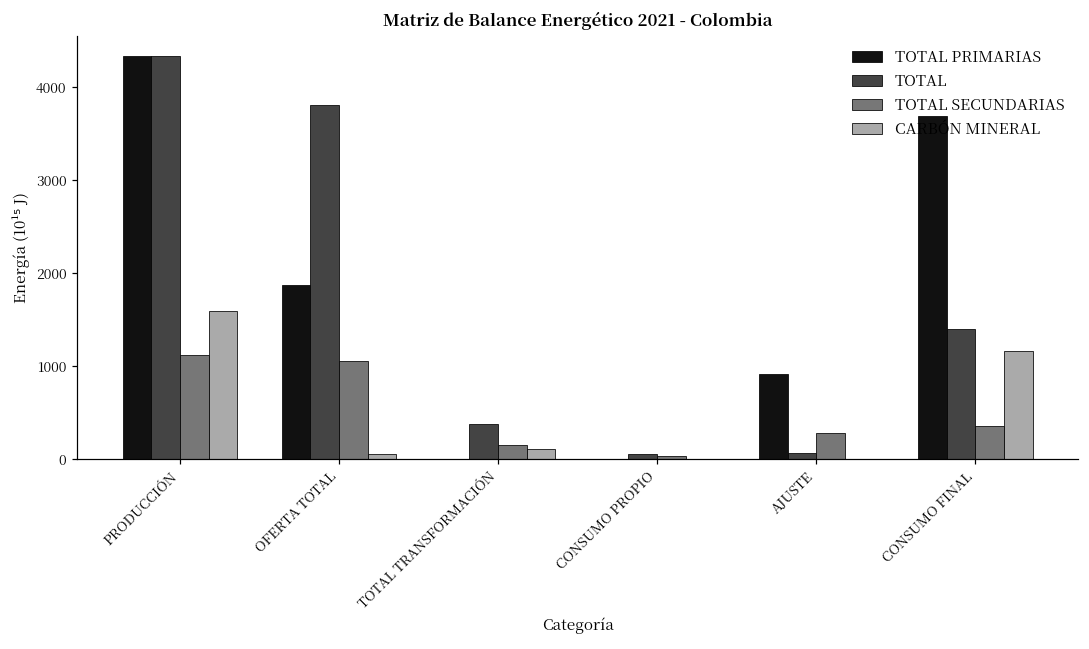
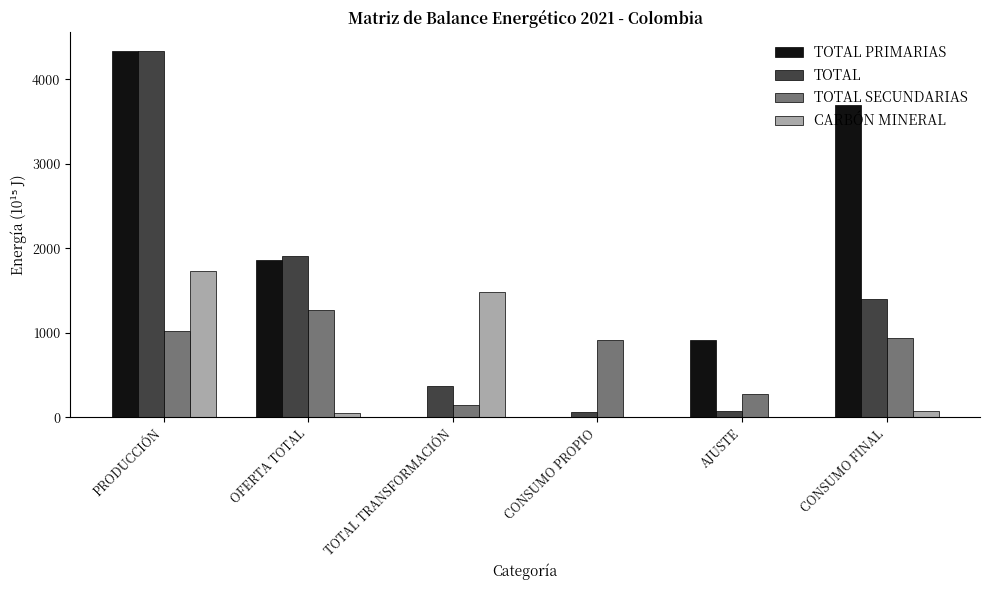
  {
    "TOTAL PRIMARIAS": {
      "PRODUCCIÓN": 4300,
      "OFERTA TOTAL": 1900,
      "TOTAL TRANSFORMACIÓN": 0,
      "CONSUMO PROPIO": 0,
      "AJUSTE": 900,
      "CONSUMO FINAL": 3700
    },
    "TOTAL": {
      "PRODUCCIÓN": 4300,
-     "OFERTA TOTAL": 3800,
+     "OFERTA TOTAL": 1900,
      "TOTAL TRANSFORMACIÓN": 400,
      "CONSUMO PROPIO": 100,
      "AJUSTE": 100,
      "CONSUMO FINAL": 1400
    },
    "TOTAL SECUNDARIAS": {
-     "PRODUCCIÓN": 1100,
-     "OFERTA TOTAL": 1100,
+     "PRODUCCIÓN": 1000,
+     "OFERTA TOTAL": 1300,
      "TOTAL TRANSFORMACIÓN": 100,
-     "CONSUMO PROPIO": 0,
+     "CONSUMO PROPIO": 900,
      "AJUSTE": 300,
-     "CONSUMO FINAL": 400
+     "CONSUMO FINAL": 900
    },
    "CARBÓN MINERAL": {
-     "PRODUCCIÓN": 1600,
+     "PRODUCCIÓN": 1700,
      "OFERTA TOTAL": 100,
-     "TOTAL TRANSFORMACIÓN": 100,
+     "TOTAL TRANSFORMACIÓN": 1500,
      "CONSUMO PROPIO": 0,
-     "CONSUMO FINAL": 1200
+     "CONSUMO FINAL": 100
    }
  }
